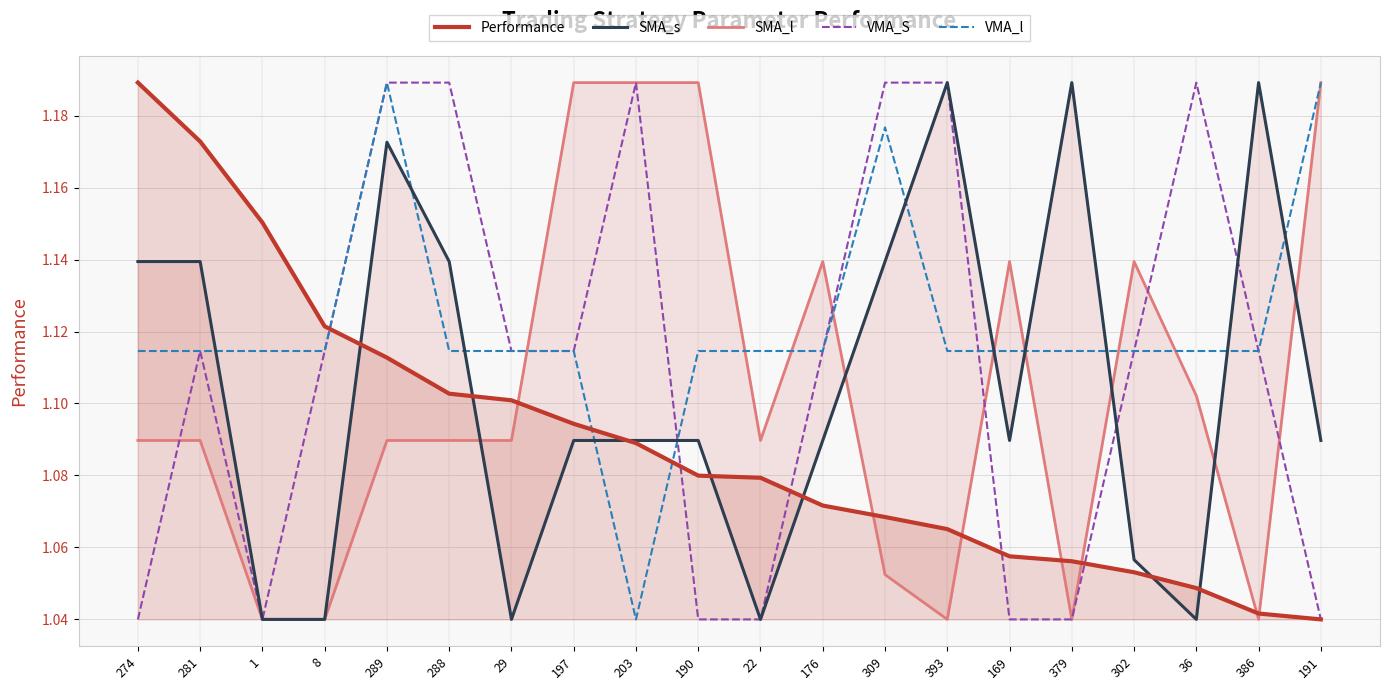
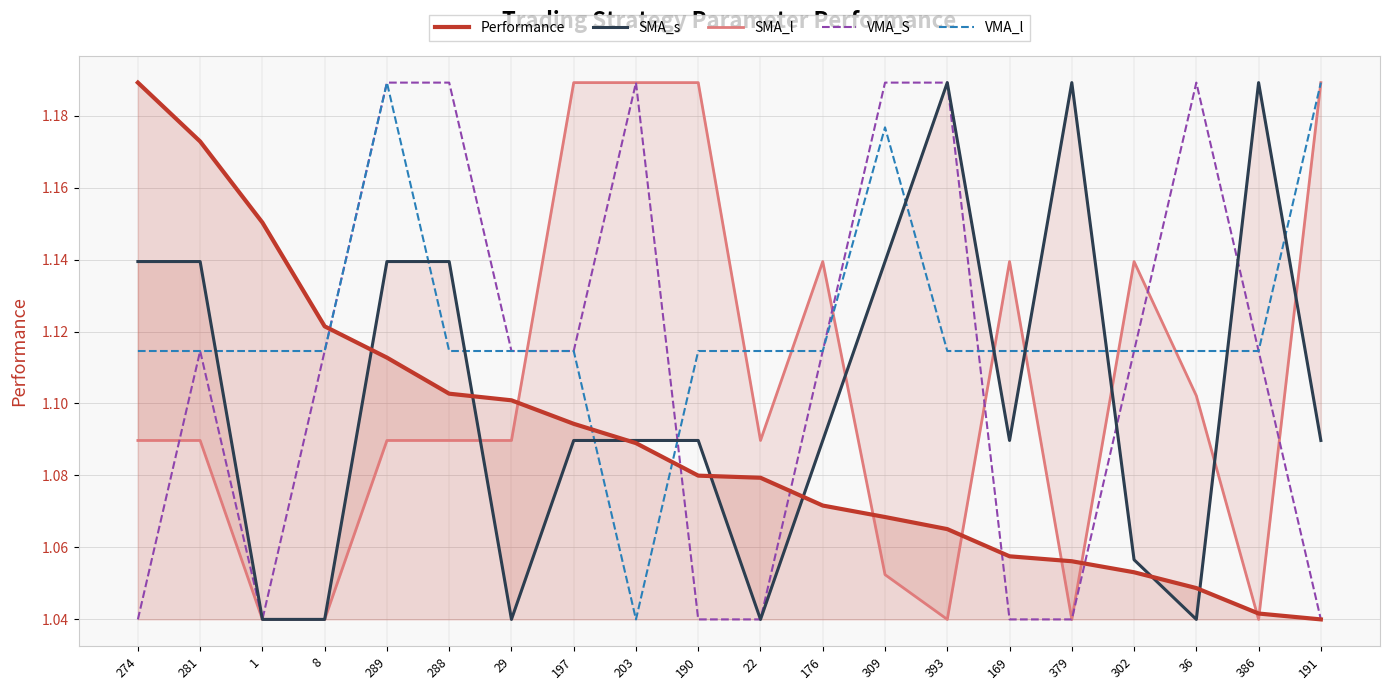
  {
    "SMA_s": {
-     "289": 1.173,
+     "289": 1.139,
      "29": 1.040,
      "197": 1.090,
      "203": 1.090,
      "190": 1.090,
      "176": 1.090,
      "169": 1.090,
      "302": 1.057,
      "36": 1.040,
      "191": 1.090
    },
    "SMA_l": {
      "274": 1.090,
      "281": 1.090,
      "289": 1.090,
      "288": 1.090,
      "309": 1.052,
      "393": 1.040,
      "386": 1.040
    },
    "VMA_S": {
      "274": 1.040,
      "288": 1.189,
      "190": 1.040,
      "309": 1.189,
      "169": 1.040,
      "36": 1.189
    },
    "VMA_l": {
      "274": 1.115,
      "1": 1.115,
      "288": 1.115,
      "203": 1.040,
      "190": 1.115,
      "22": 1.115,
      "309": 1.177,
      "393": 1.115,
      "169": 1.115,
      "379": 1.115,
      "36": 1.115
    }
  }
